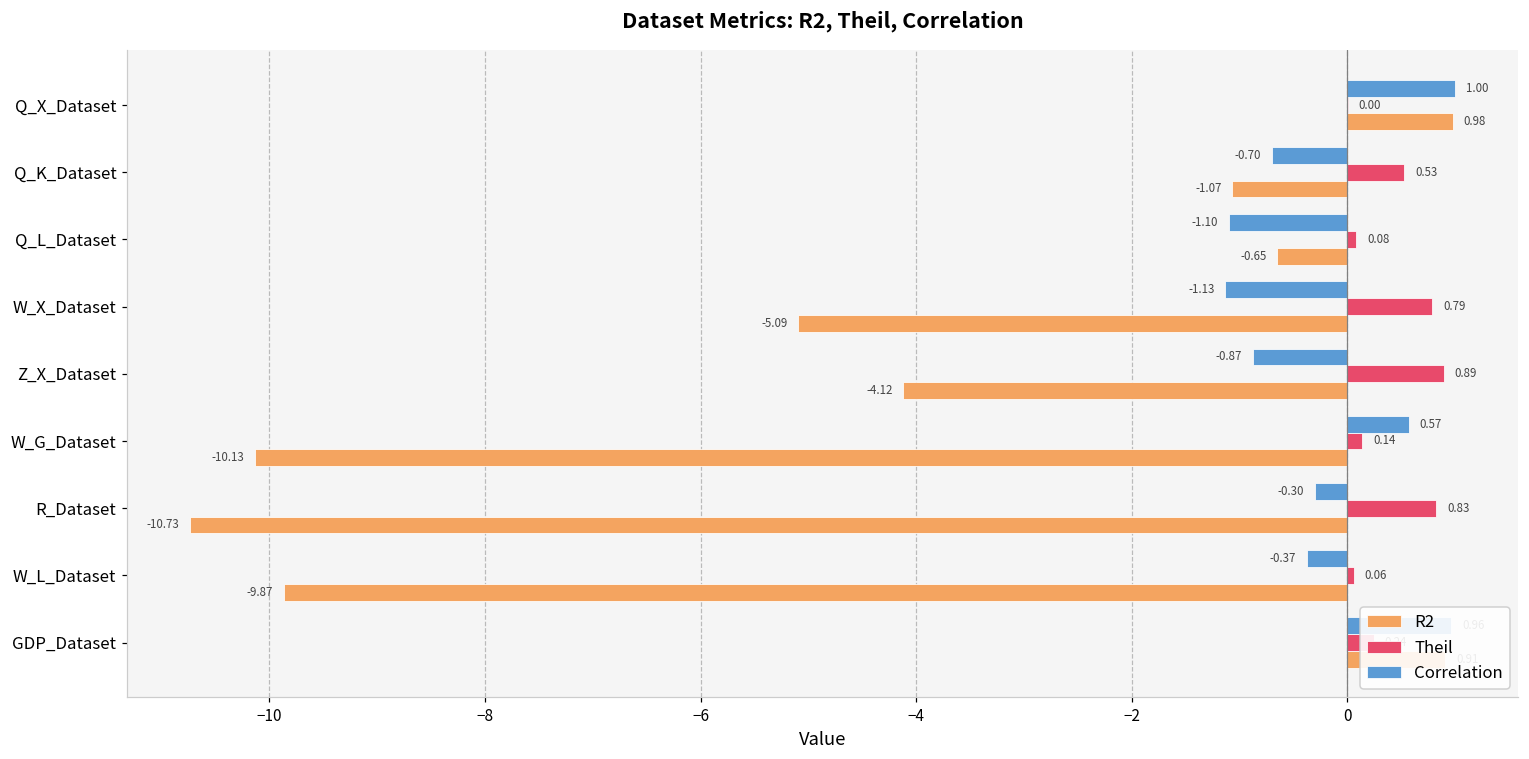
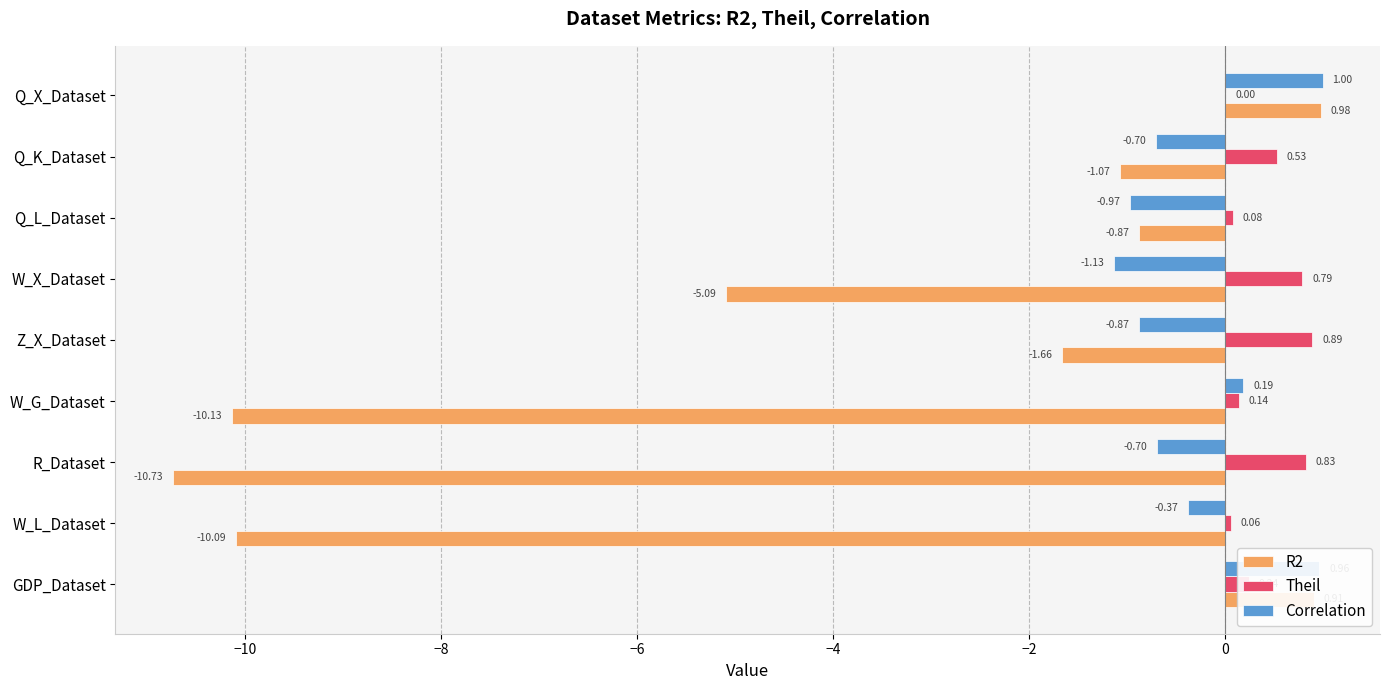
  {
    "R2": {
      "Q_X_Dataset": 0.98,
      "Q_K_Dataset": -1.07,
-     "Q_L_Dataset": -0.65,
+     "Q_L_Dataset": -0.87,
      "W_X_Dataset": -5.09,
-     "Z_X_Dataset": -4.12,
+     "Z_X_Dataset": -1.66,
      "W_G_Dataset": -10.13,
      "R_Dataset": -10.73,
-     "W_L_Dataset": -9.87
+     "W_L_Dataset": -10.09
    },
    "Theil": {
      "Q_X_Dataset": 0.00,
      "Q_K_Dataset": 0.53,
      "Q_L_Dataset": 0.08,
      "W_X_Dataset": 0.79,
      "Z_X_Dataset": 0.89,
      "W_G_Dataset": 0.14,
      "R_Dataset": 0.83,
      "W_L_Dataset": 0.06
    },
    "Correlation": {
      "Q_X_Dataset": 1.00,
      "Q_K_Dataset": -0.70,
-     "Q_L_Dataset": -1.10,
+     "Q_L_Dataset": -0.97,
      "W_X_Dataset": -1.13,
      "Z_X_Dataset": -0.87,
-     "W_G_Dataset": 0.57,
-     "R_Dataset": -0.30,
+     "W_G_Dataset": 0.19,
+     "R_Dataset": -0.70,
      "W_L_Dataset": -0.37
    }
  }
